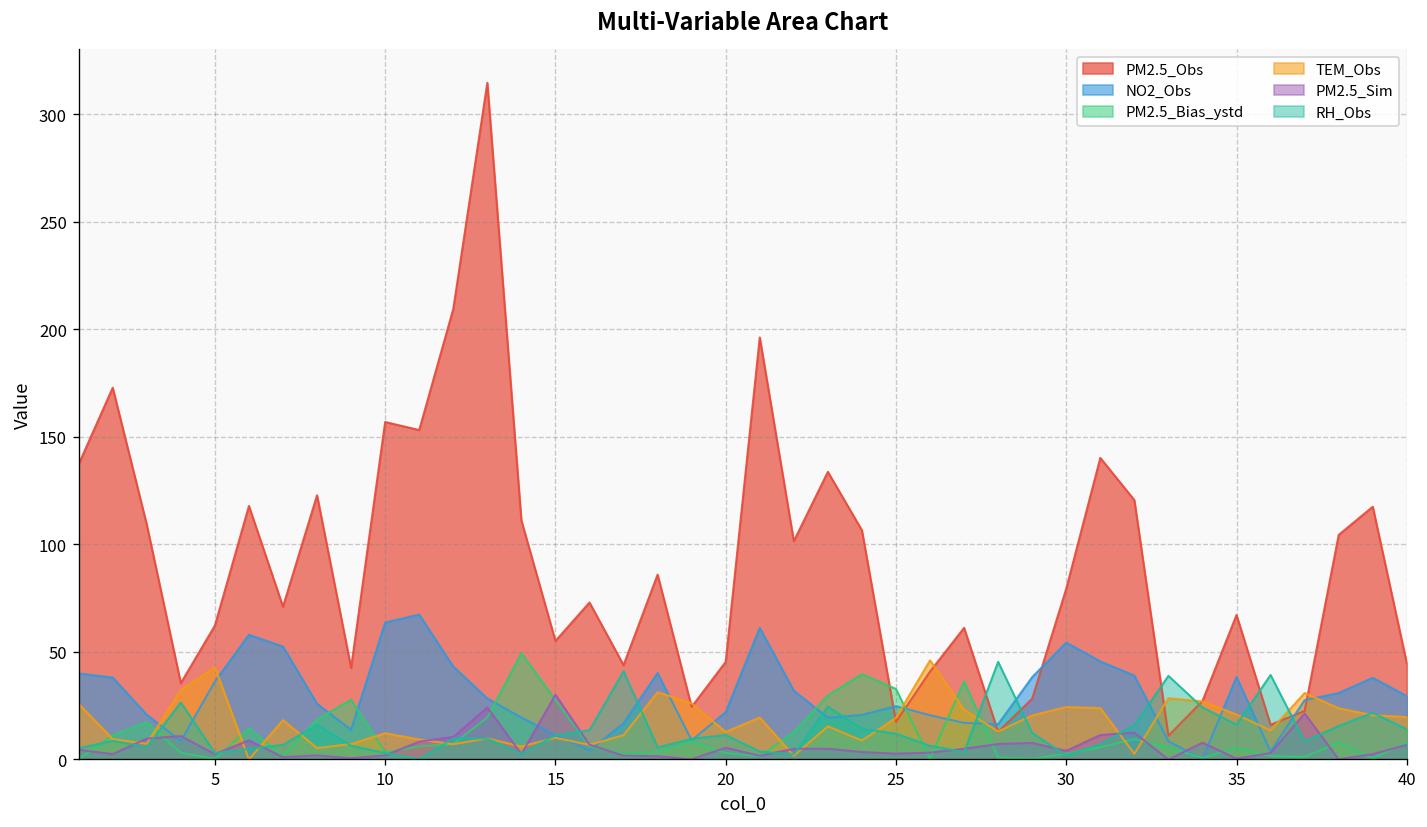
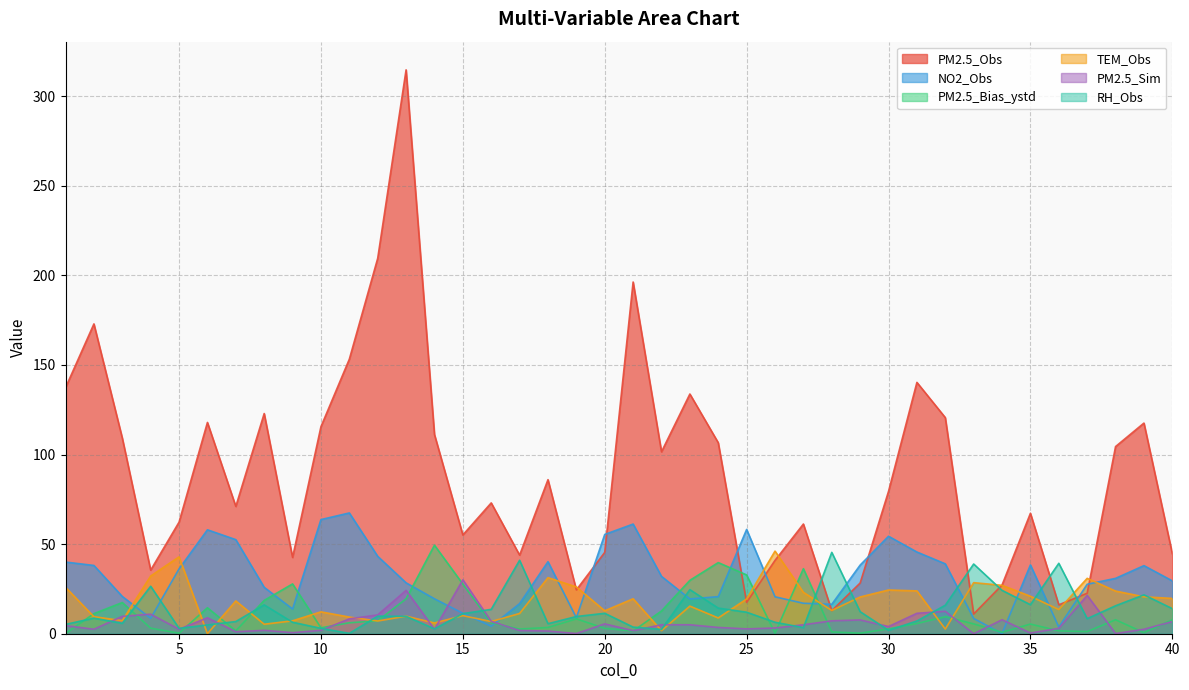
  {
    "PM2.5_Obs": {
      "5": 62,
-     "10": 157,
+     "10": 116,
      "15": 55,
      "20": 45,
      "25": 17,
      "30": 79,
      "35": 67,
      "40": 45
    },
    "NO2_Obs": {
      "5": 36,
      "10": 64,
-     "20": 22,
-     "25": 25,
+     "20": 55,
+     "25": 58,
      "30": 54,
      "35": 38,
      "40": 30
    },
    "TEM_Obs": {
      "5": 43,
      "10": 12,
      "25": 19,
      "30": 24,
      "35": 21,
      "40": 20
    },
    "PM2.5_Sim": {
      "15": 30,
      "20": 6,
      "25": 3,
      "35": 0
    }
  }
